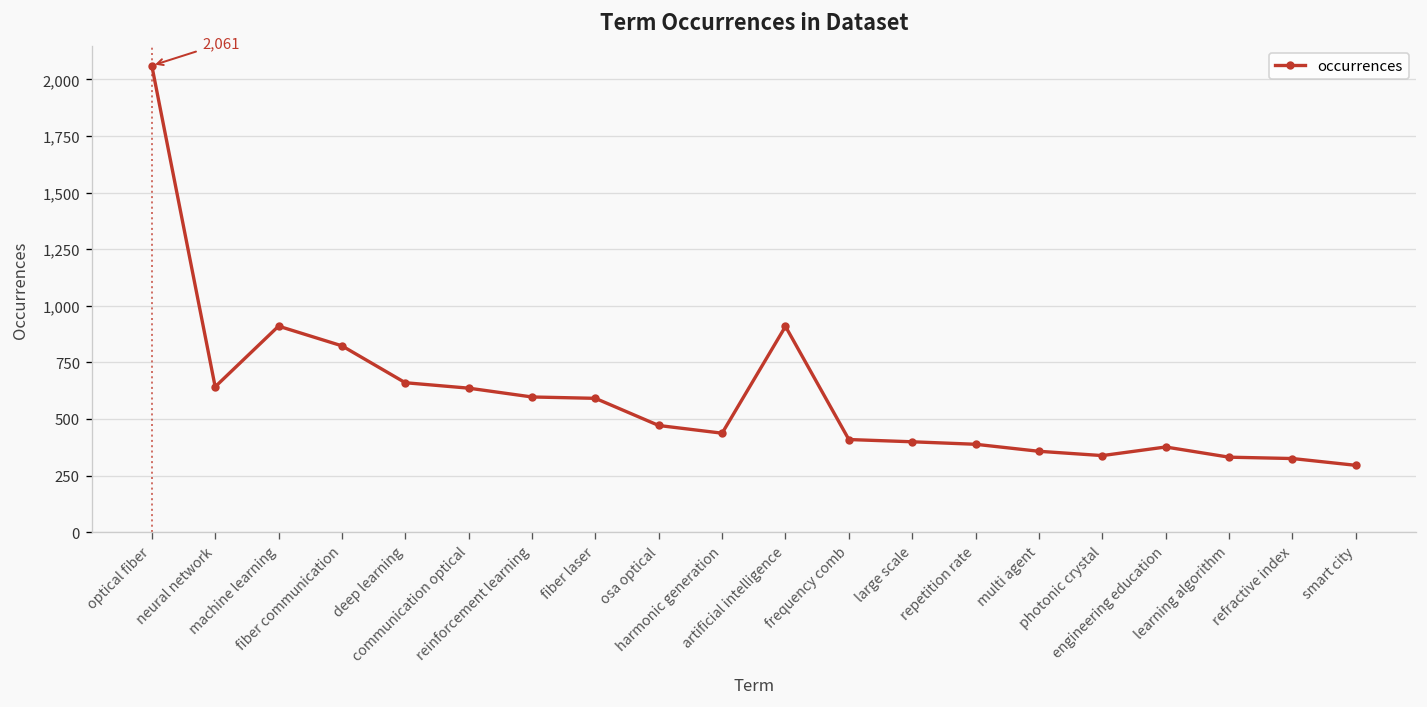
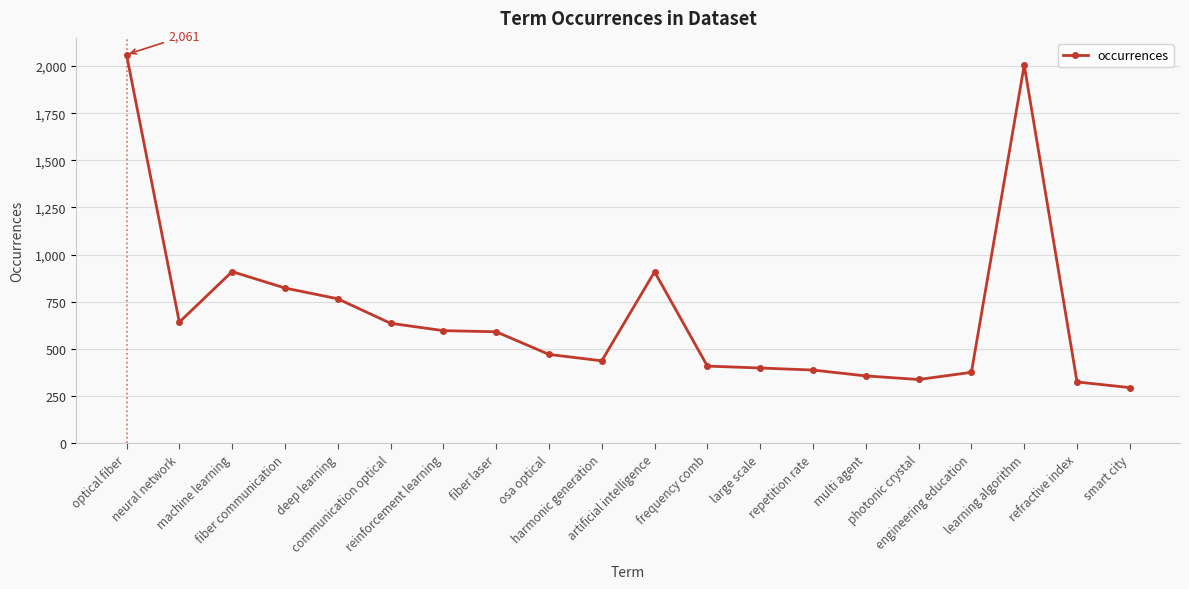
  {
    "neural network": "640",
    "machine learning": "910",
    "fiber communication": "820",
-   "deep learning": "660",
+   "deep learning": "770",
    "communication optical": "640",
    "reinforcement learning": "600",
    "fiber laser": "590",
    "osa optical": "470",
    "harmonic generation": "440",
    "artificial intelligence": "910",
    "frequency comb": "410",
    "large scale": "400",
    "repetition rate": "390",
    "multi agent": "360",
    "photonic crystal": "340",
    "engineering education": "380",
-   "learning algorithm": "330",
+   "learning algorithm": "2,010",
    "refractive index": "330",
    "smart city": "300"
  }
